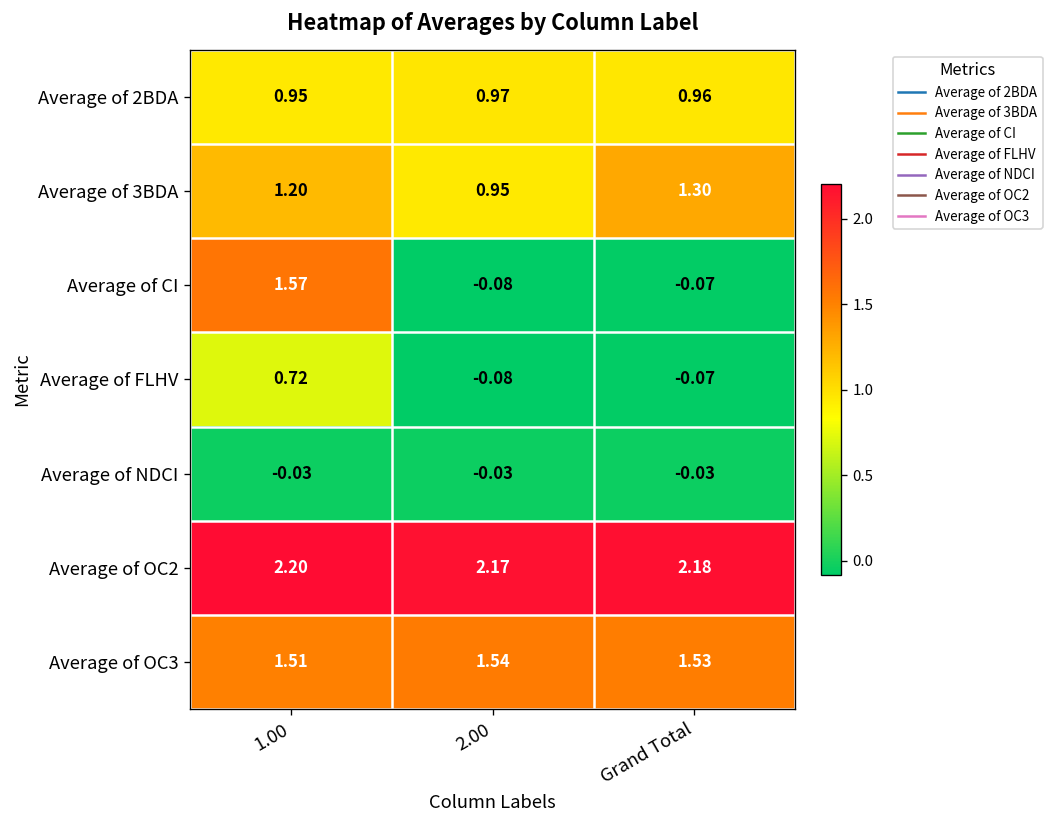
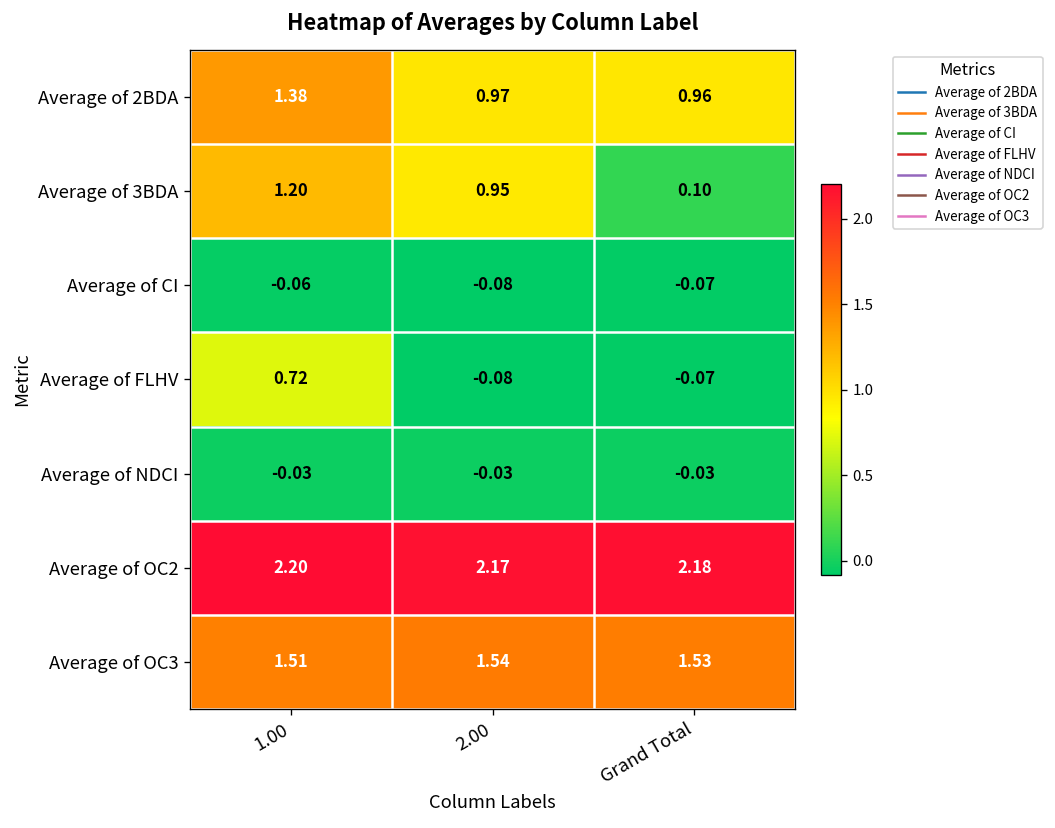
  {
    "Average of 2BDA": {
-     "1.00": 0.95,
+     "1.00": 1.38,
      "2.00": 0.97,
      "Grand Total": 0.96
    },
    "Average of 3BDA": {
      "1.00": 1.20,
      "2.00": 0.95,
-     "Grand Total": 1.30
+     "Grand Total": 0.10
    },
    "Average of CI": {
-     "1.00": 1.57,
+     "1.00": -0.06,
      "2.00": -0.08,
      "Grand Total": -0.07
    },
    "Average of FLHV": {
      "1.00": 0.72,
      "2.00": -0.08,
      "Grand Total": -0.07
    },
    "Average of NDCI": {
      "1.00": -0.03,
      "2.00": -0.03,
      "Grand Total": -0.03
    },
    "Average of OC2": {
      "1.00": 2.20,
      "2.00": 2.17,
      "Grand Total": 2.18
    },
    "Average of OC3": {
      "1.00": 1.51,
      "2.00": 1.54,
      "Grand Total": 1.53
    }
  }
